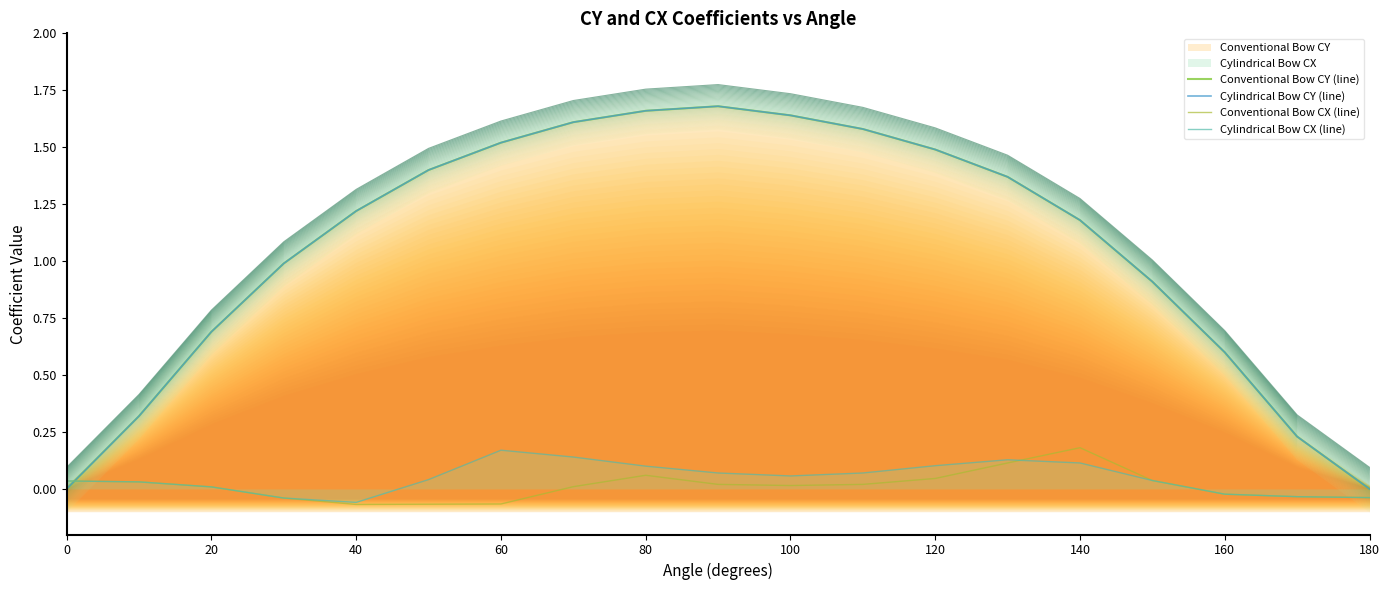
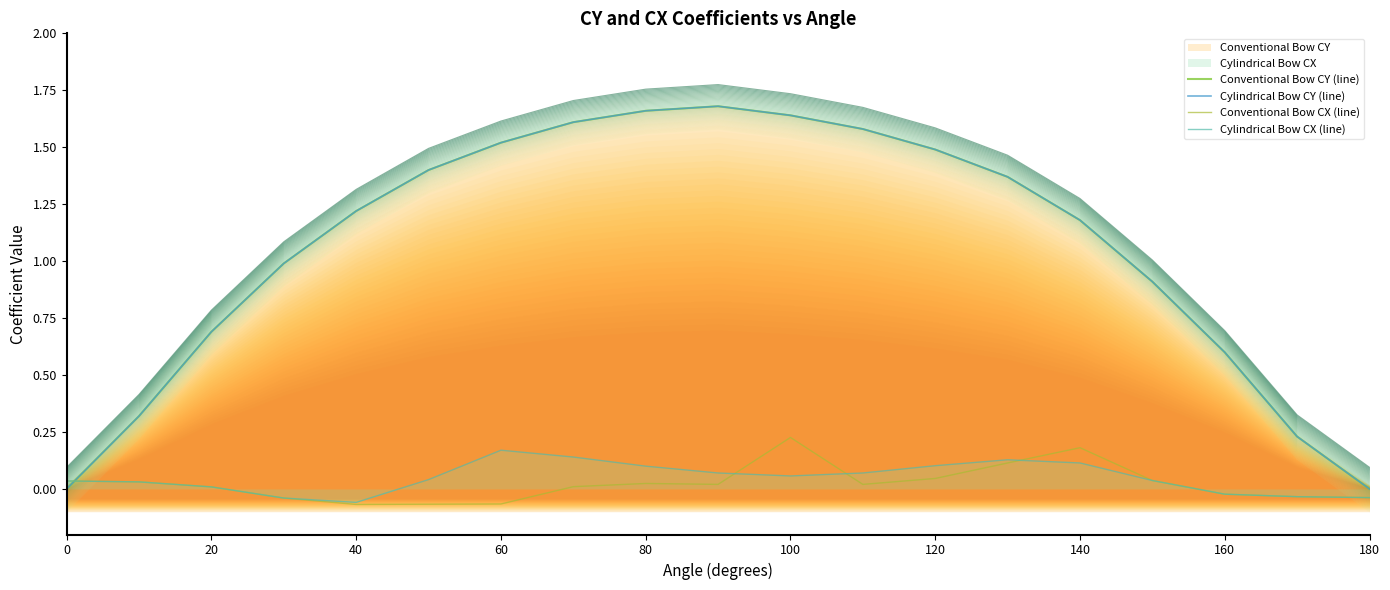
  {
    "Conventional Bow CX (line)": {
      "60": -0.07,
-     "80": 0.06,
-     "100": 0.02,
+     "80": 0.02,
+     "100": 0.23,
      "120": 0.05,
      "140": 0.18
    }
  }
